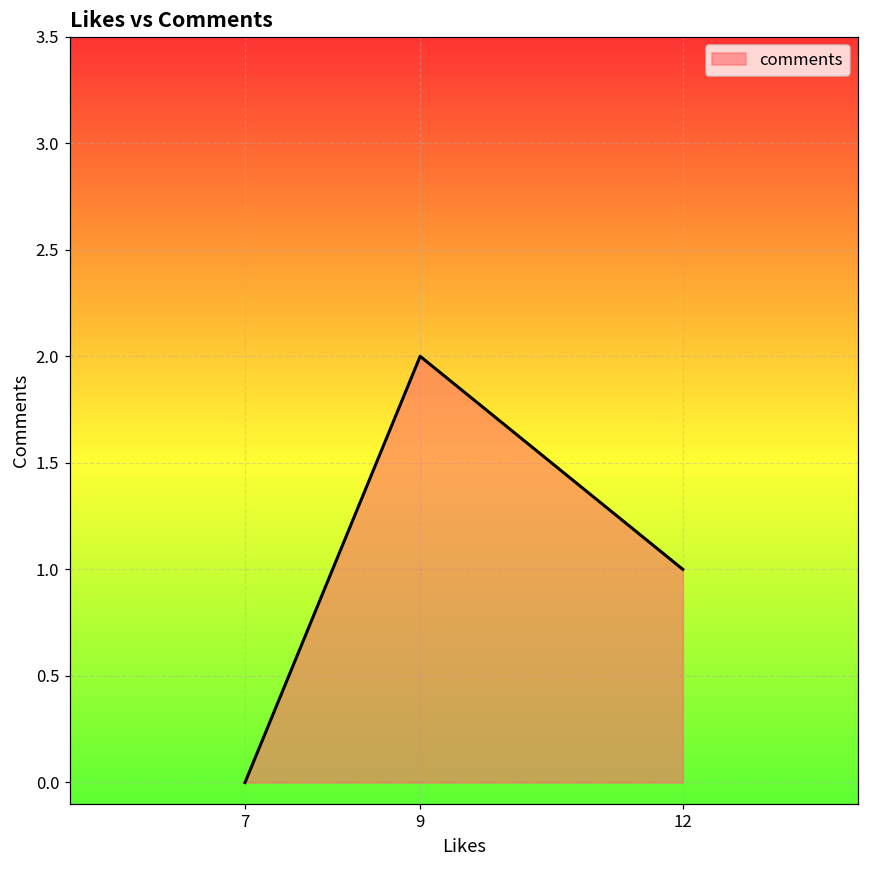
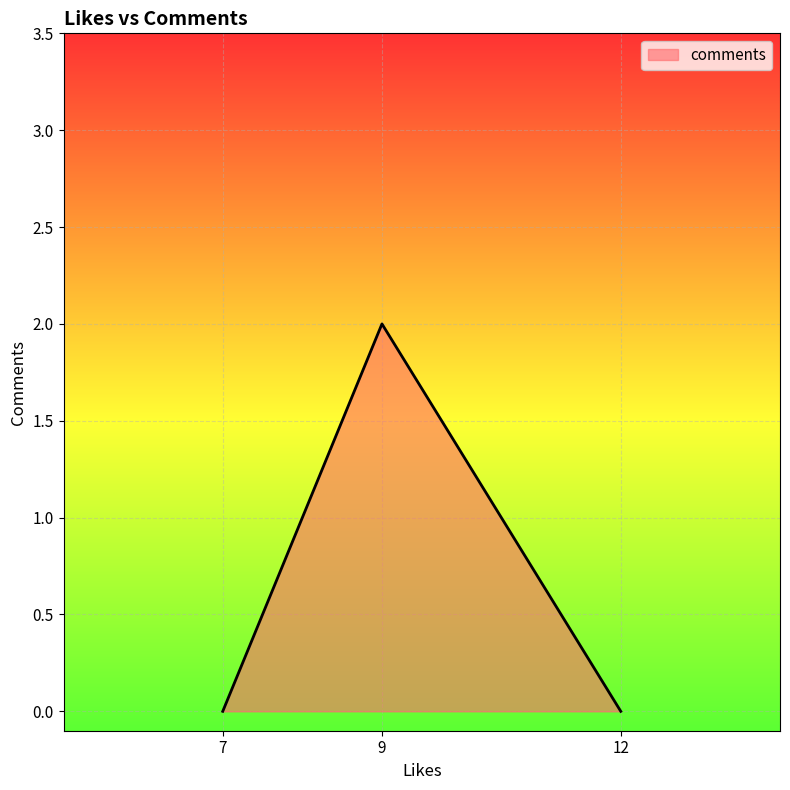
  {
    "7": 0,
    "9": 2,
-   "12": 1
+   "12": 0
  }
